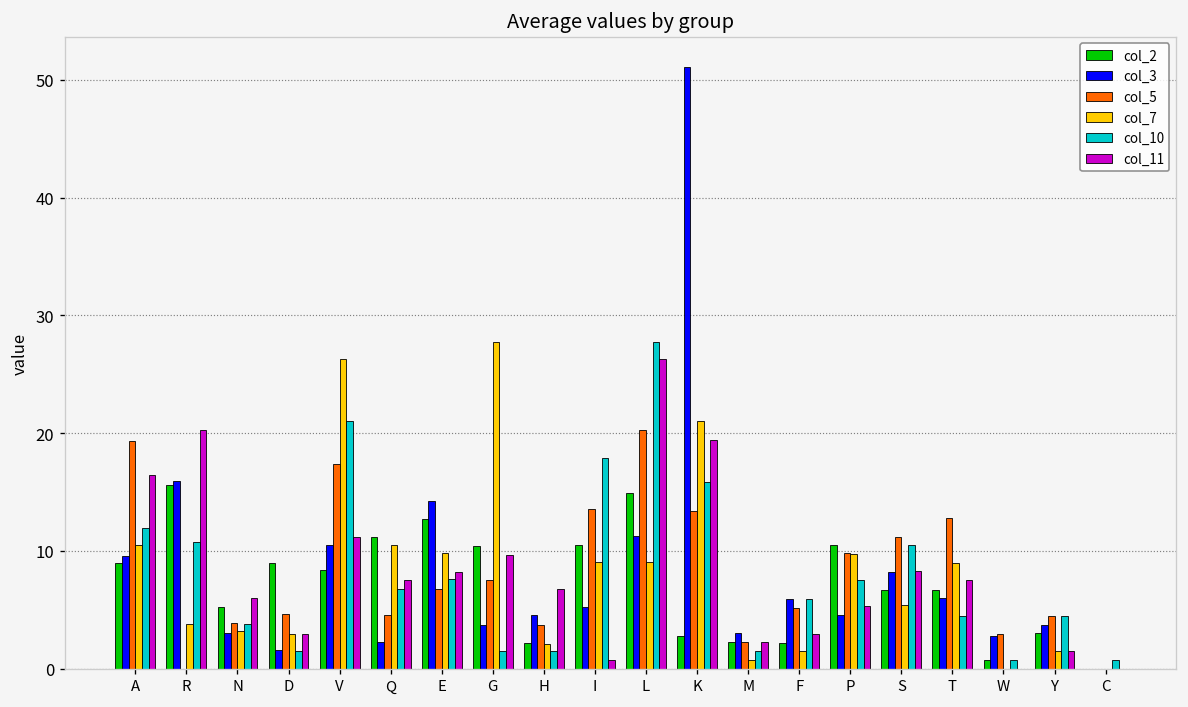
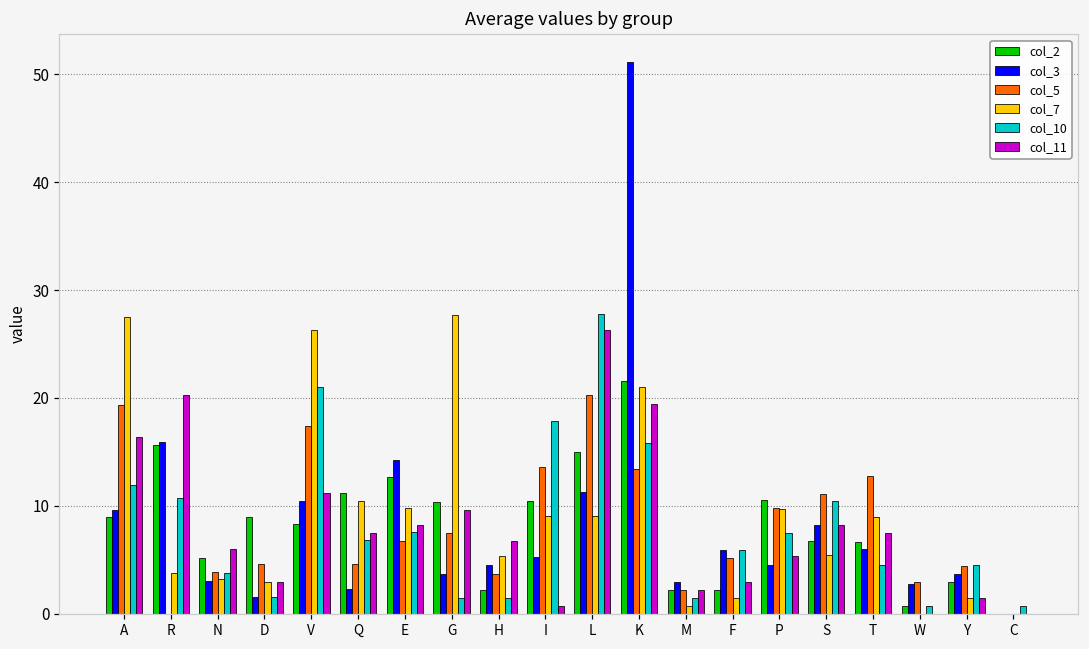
  {
    "col_2": {
      "A": 9,
      "R": 16,
      "N": 5,
      "D": 9,
      "V": 8,
      "Q": 11,
      "E": 13,
      "G": 10,
      "H": 2,
      "I": 10,
      "L": 15,
-     "K": 3,
+     "K": 22,
      "M": 2,
      "F": 2,
      "P": 11,
      "S": 7,
      "T": 7,
      "W": 1,
      "Y": 3,
      "C": 0
    },
    "col_3": {
      "A": 10,
      "R": 16,
      "N": 3,
      "D": 2,
      "V": 10,
      "Q": 2,
      "E": 14,
      "G": 4,
      "H": 5,
      "I": 5,
      "L": 11,
      "K": 51,
      "M": 3,
      "F": 6,
      "P": 5,
      "S": 8,
      "T": 6,
      "W": 3,
      "Y": 4,
      "C": 0
    },
    "col_5": {
      "A": 19,
      "R": 0,
      "N": 4,
      "D": 5,
      "V": 17,
      "Q": 5,
      "E": 7,
      "G": 8,
      "H": 4,
      "I": 14,
      "L": 20,
      "K": 13,
      "M": 2,
      "F": 5,
      "P": 10,
      "S": 11,
      "T": 13,
      "W": 3,
      "Y": 4,
      "C": 0
    },
    "col_7": {
-     "A": 11,
+     "A": 27,
      "R": 4,
      "N": 3,
      "D": 3,
      "V": 26,
      "Q": 10,
      "E": 10,
      "G": 28,
-     "H": 2,
+     "H": 5,
      "I": 9,
      "L": 9,
      "K": 21,
      "M": 1,
      "F": 1,
      "P": 10,
      "S": 5,
      "T": 9,
      "W": 0,
      "Y": 1,
      "C": 0
    },
    "col_10": {
      "A": 12,
      "R": 11,
      "N": 4,
      "D": 2,
      "V": 21,
      "Q": 7,
      "E": 8,
      "G": 2,
      "H": 1,
      "I": 18,
      "L": 28,
      "K": 16,
      "M": 1,
      "F": 6,
      "P": 8,
      "S": 10,
      "T": 4,
      "W": 1,
      "Y": 4,
      "C": 1
    },
    "col_11": {
      "A": 16,
      "R": 20,
      "N": 6,
      "D": 3,
      "V": 11,
      "Q": 8,
      "E": 8,
      "G": 10,
      "H": 7,
      "I": 1,
      "L": 26,
      "K": 19,
      "M": 2,
      "F": 3,
      "P": 5,
      "S": 8,
      "T": 7,
      "W": 0,
      "Y": 1,
      "C": 0
    }
  }
